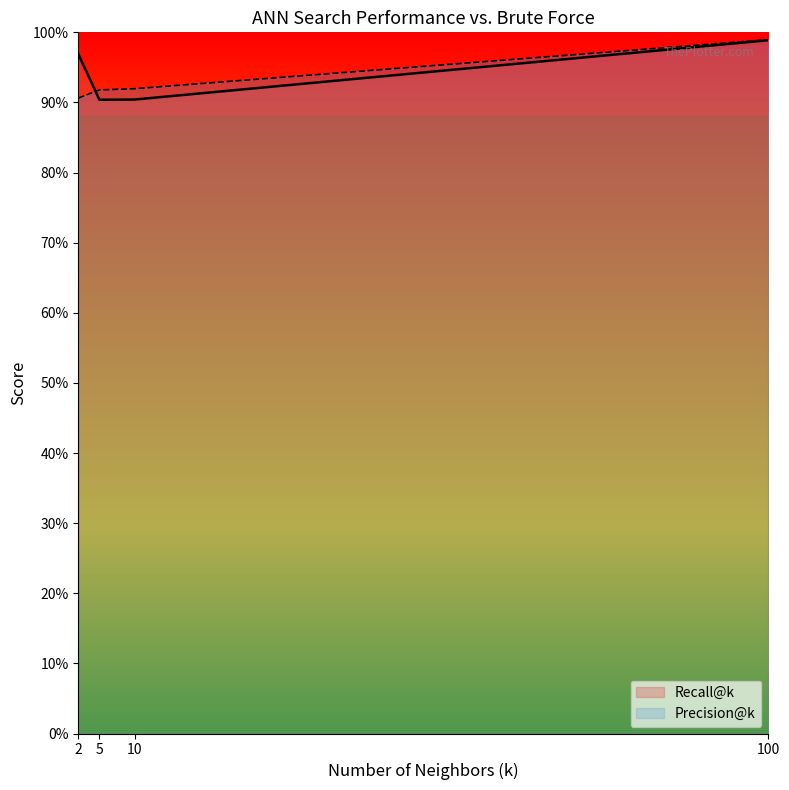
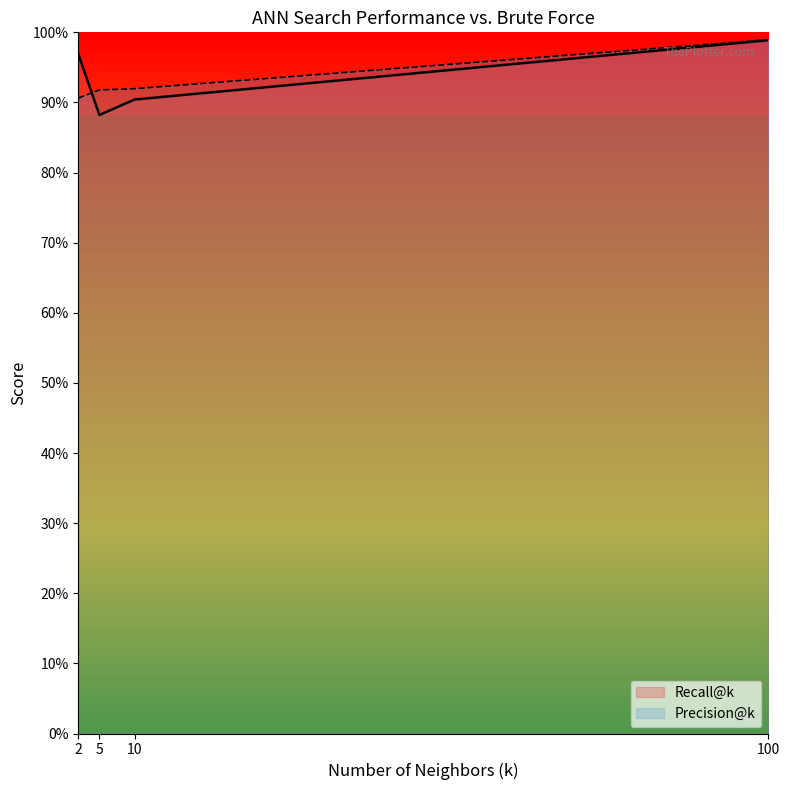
  {
    "Recall@k": {
      "2": "97%",
-     "5": "90%",
+     "5": "88%",
      "10": "90%"
    }
  }
